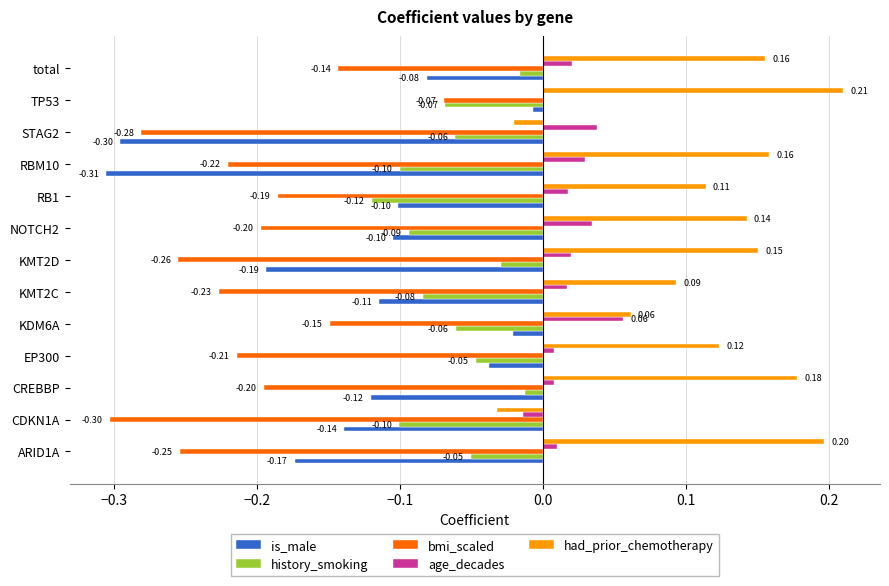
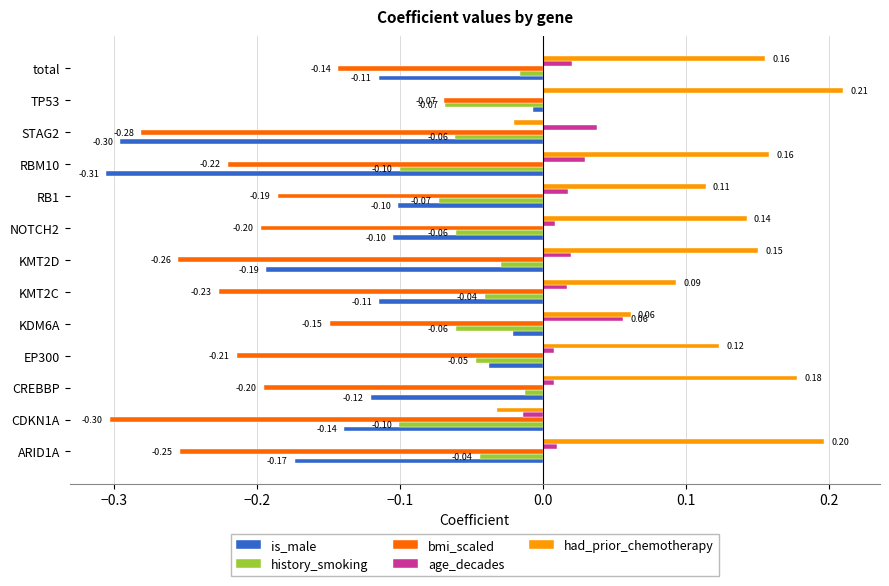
  {
    "is_male": {
-     "total": -0.08,
+     "total": -0.11,
      "STAG2": -0.30,
      "RBM10": -0.31,
      "RB1": -0.10,
      "NOTCH2": -0.10,
      "KMT2D": -0.19,
      "KMT2C": -0.11,
      "CREBBP": -0.12,
      "CDKN1A": -0.14,
      "ARID1A": -0.17
    },
    "history_smoking": {
      "STAG2": -0.06,
      "RBM10": -0.10,
-     "RB1": -0.12,
-     "NOTCH2": -0.09,
-     "KMT2C": -0.08,
+     "RB1": -0.07,
+     "NOTCH2": -0.06,
+     "KMT2C": -0.04,
      "KDM6A": -0.06,
      "EP300": -0.05,
      "CDKN1A": -0.10,
-     "ARID1A": -0.05
+     "ARID1A": -0.04
    },
    "age_decades": {
      "total": 0.020,
      "STAG2": 0.038,
      "RBM10": 0.029,
      "RB1": 0.018,
-     "NOTCH2": 0.034,
+     "NOTCH2": 0.008,
      "KMT2D": 0.020,
      "KMT2C": 0.017,
      "EP300": 0.008,
      "CREBBP": 0.008,
      "CDKN1A": -0.014,
      "ARID1A": 0.009
    }
  }
